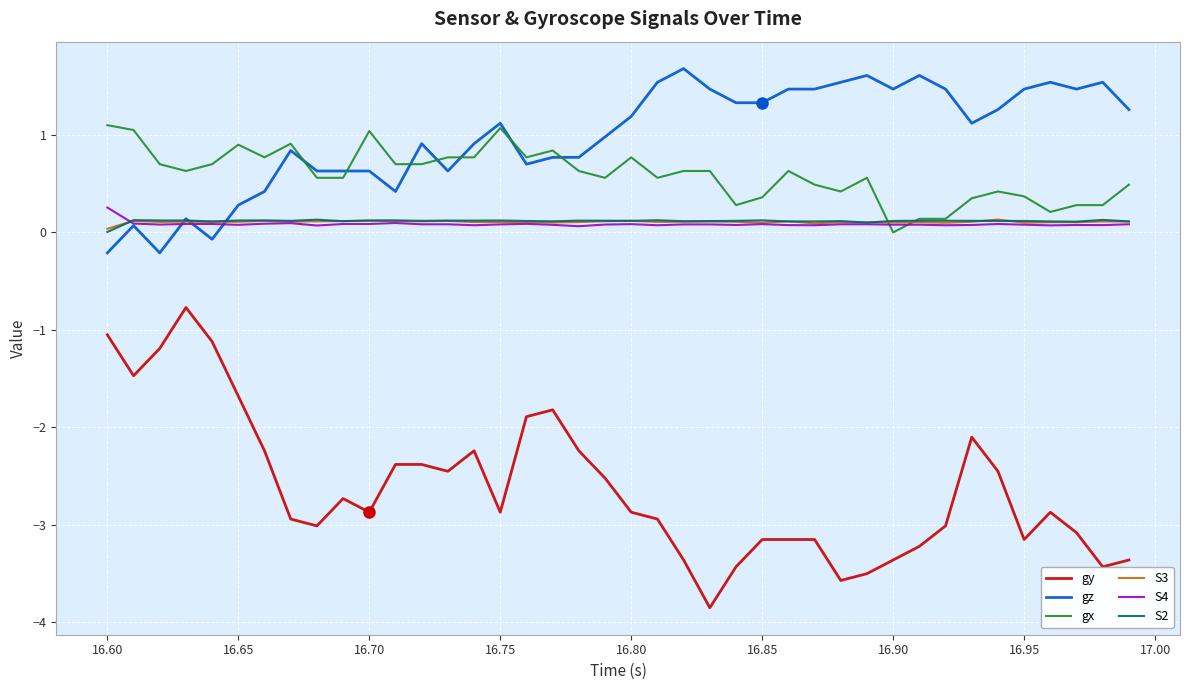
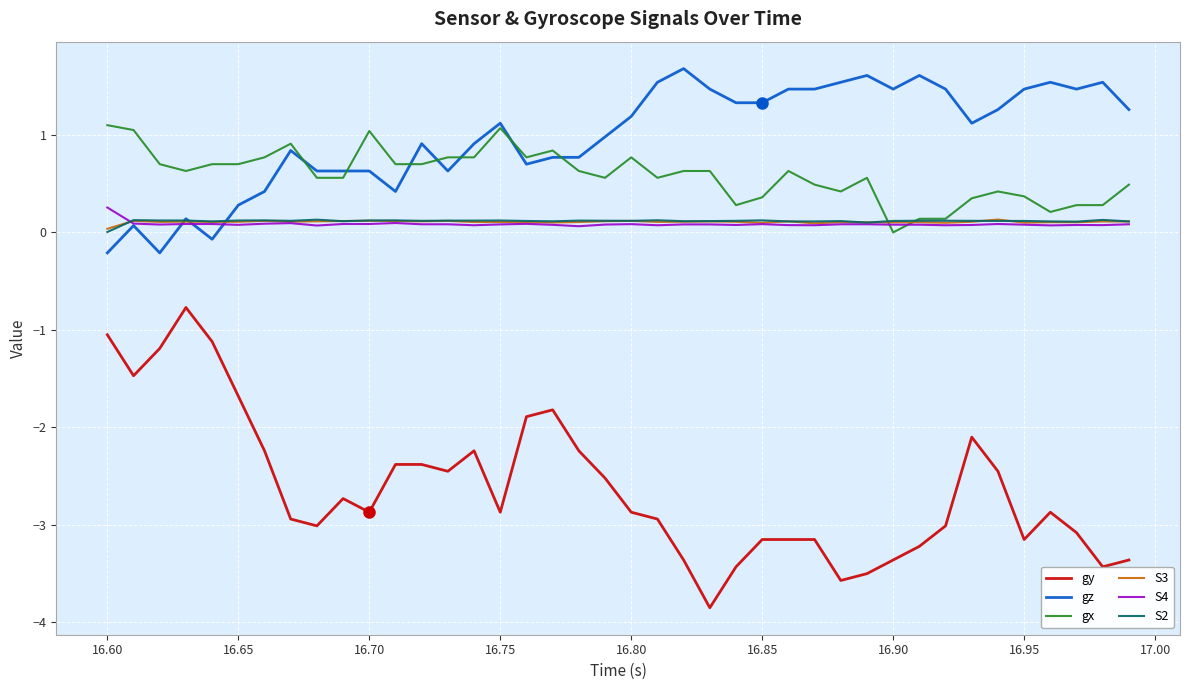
  {
    "gx": {
      "16.60": 1.1,
-     "16.65": 0.9,
+     "16.65": 0.7,
      "16.70": 1.0,
      "16.75": 1.1,
      "16.80": 0.8,
      "16.85": 0.4,
      "16.90": 0.0,
      "16.95": 0.4
    },
    "S3": {
      "16.60": 0.0
    },
    "S4": {
      "16.60": 0.3,
      "16.65": 0.1,
      "16.70": 0.1,
      "16.80": 0.1
    },
    "S2": {
      "16.60": 0.0
    }
  }
